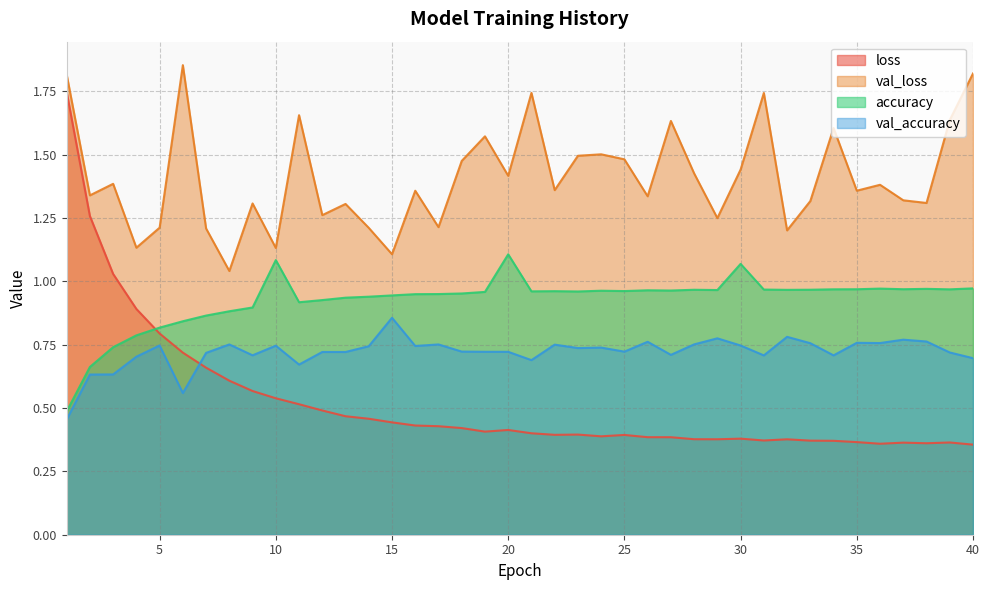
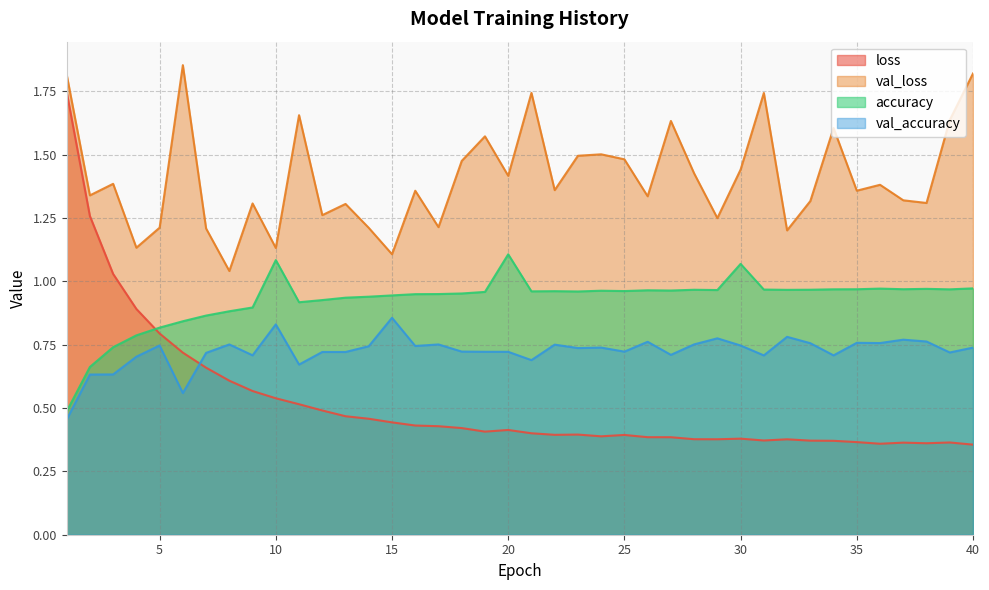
  {
    "accuracy": {
      "5": 0.82,
      "10": 1.08,
      "15": 0.94,
      "20": 1.11,
      "25": 0.96,
      "30": 1.07,
      "35": 0.97,
      "40": 0.97
    },
    "val_accuracy": {
      "5": 0.75,
-     "10": 0.75,
+     "10": 0.83,
      "15": 0.86,
      "20": 0.72,
      "25": 0.72,
      "30": 0.75,
      "35": 0.76,
-     "40": 0.70
+     "40": 0.74
    }
  }
